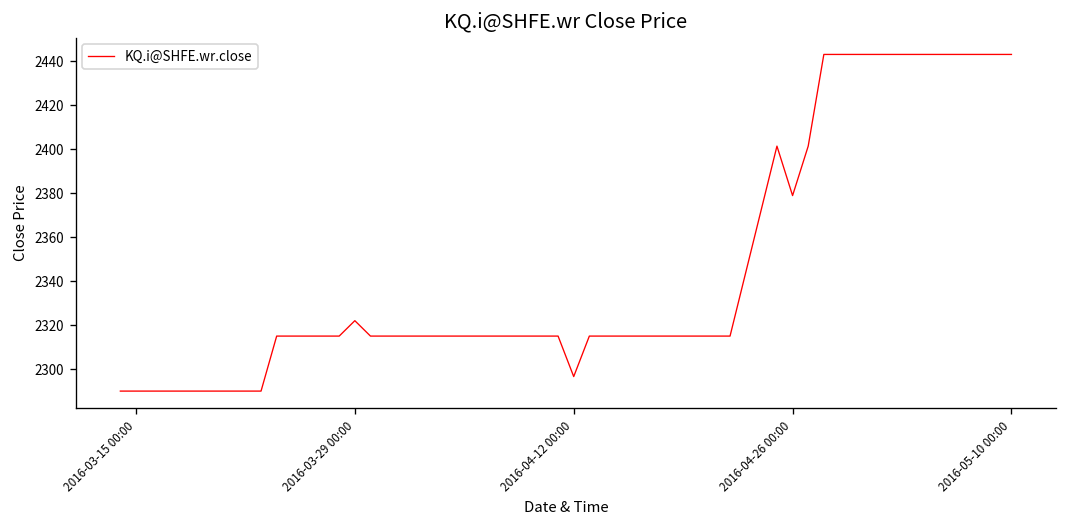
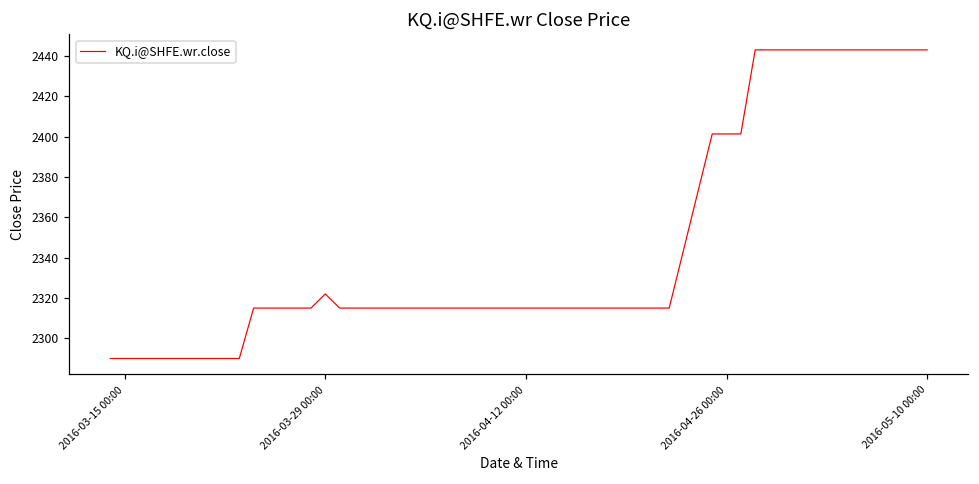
  {
    "2016-03-15 00:00": 2290,
    "2016-03-29 00:00": 2322,
-   "2016-04-12 00:00": 2297,
-   "2016-04-26 00:00": 2379,
+   "2016-04-12 00:00": 2315,
+   "2016-04-26 00:00": 2401,
    "2016-05-10 00:00": 2443
  }
